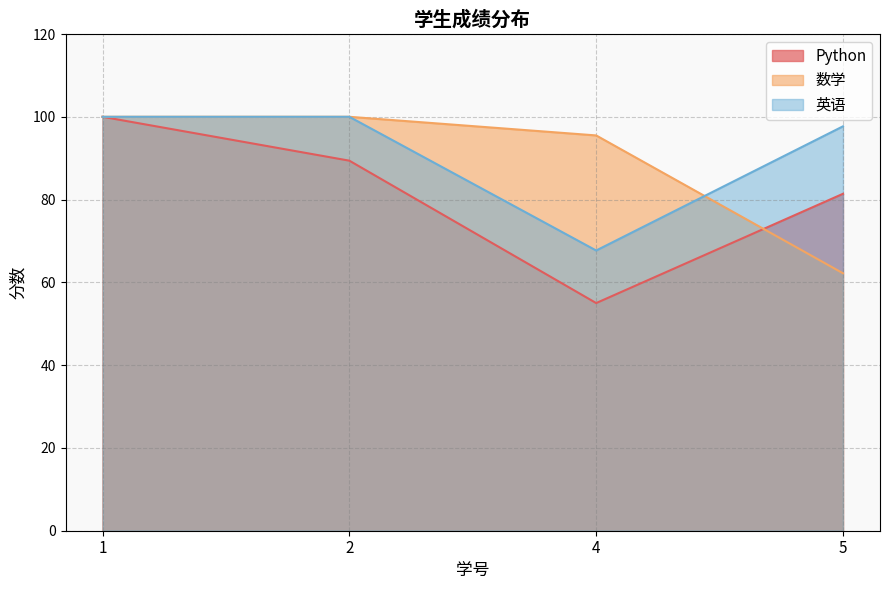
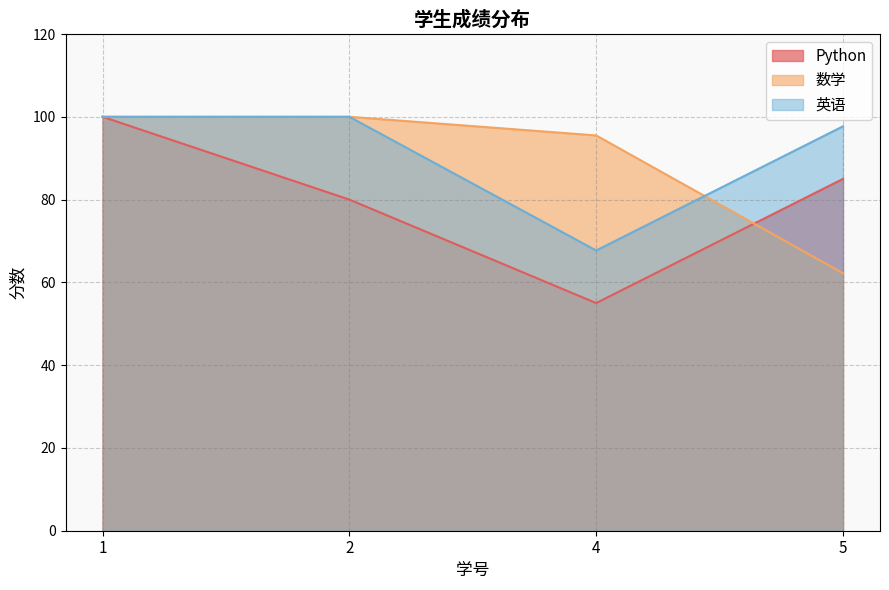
  {
    "Python": {
-     "2": 89,
+     "2": 80,
      "4": 55,
-     "5": 81
+     "5": 85
    },
    "数学": {
      "4": 96,
      "5": 62
    },
    "英语": {
      "4": 68,
      "5": 98
    }
  }
